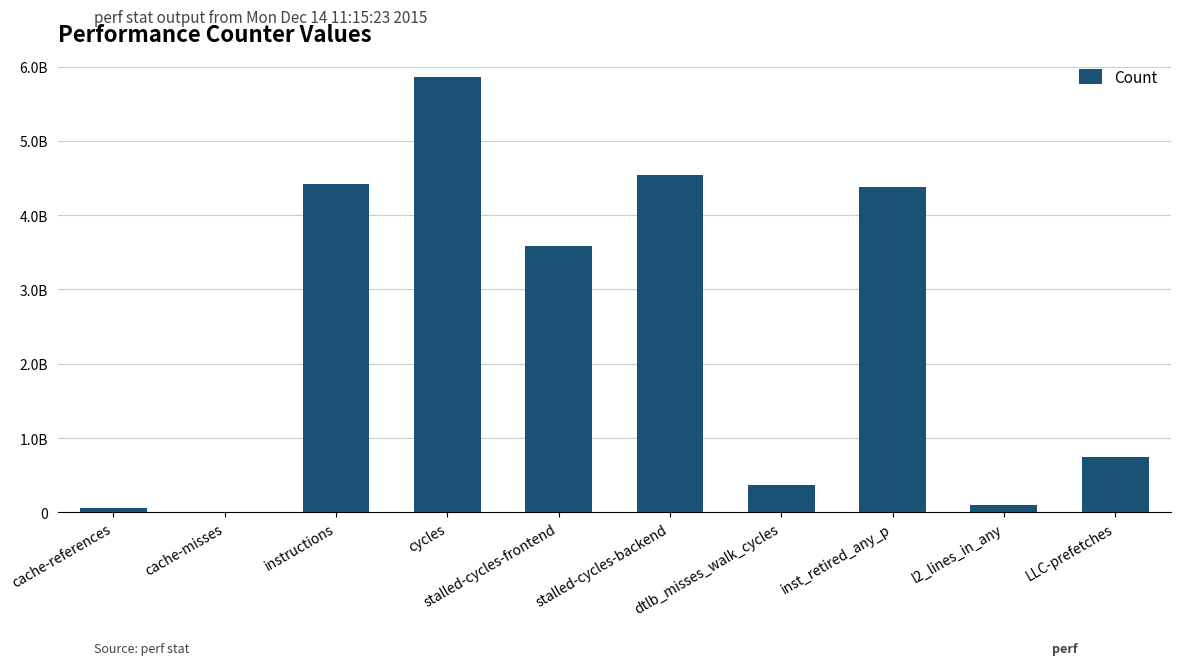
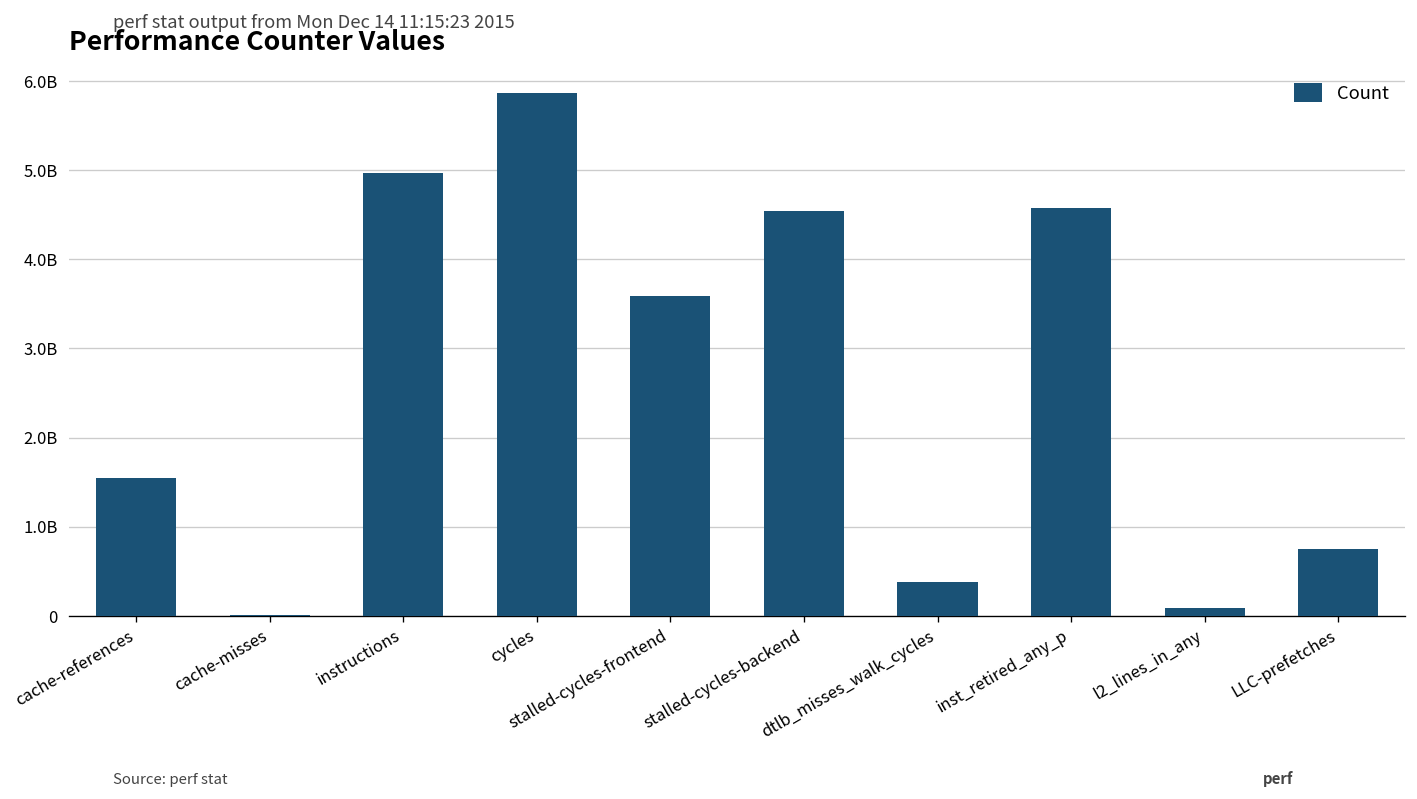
  {
-   "cache-references": 100000000,
-   "instructions": 4400000000,
+   "cache-references": 1500000000,
+   "instructions": 5000000000,
    "cycles": 5900000000,
    "stalled-cycles-frontend": 3600000000,
    "stalled-cycles-backend": 4500000000,
    "dtlb_misses_walk_cycles": 400000000,
-   "inst_retired_any_p": 4400000000,
+   "inst_retired_any_p": 4600000000,
    "l2_lines_in_any": 100000000,
    "LLC-prefetches": 700000000
  }
